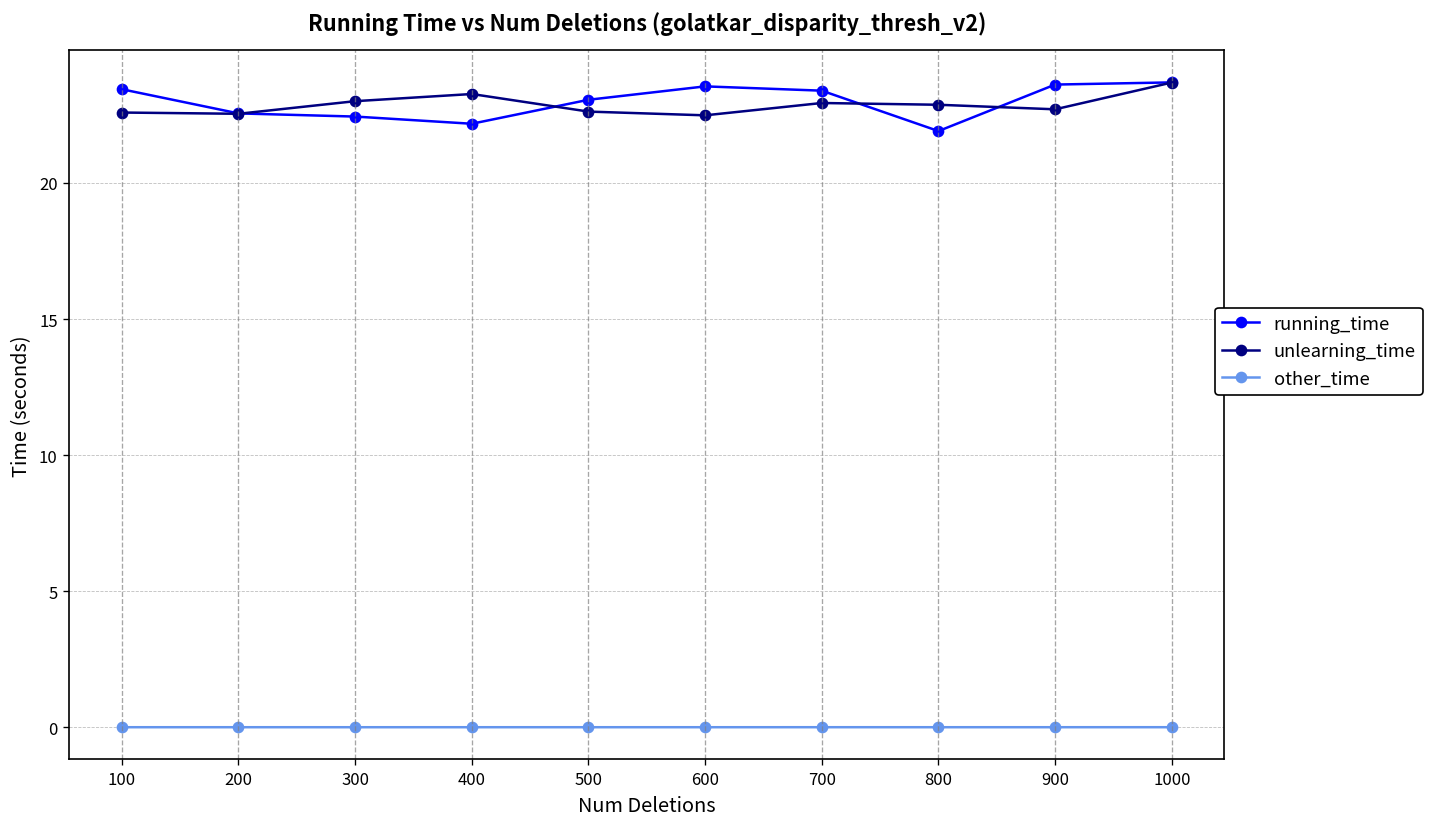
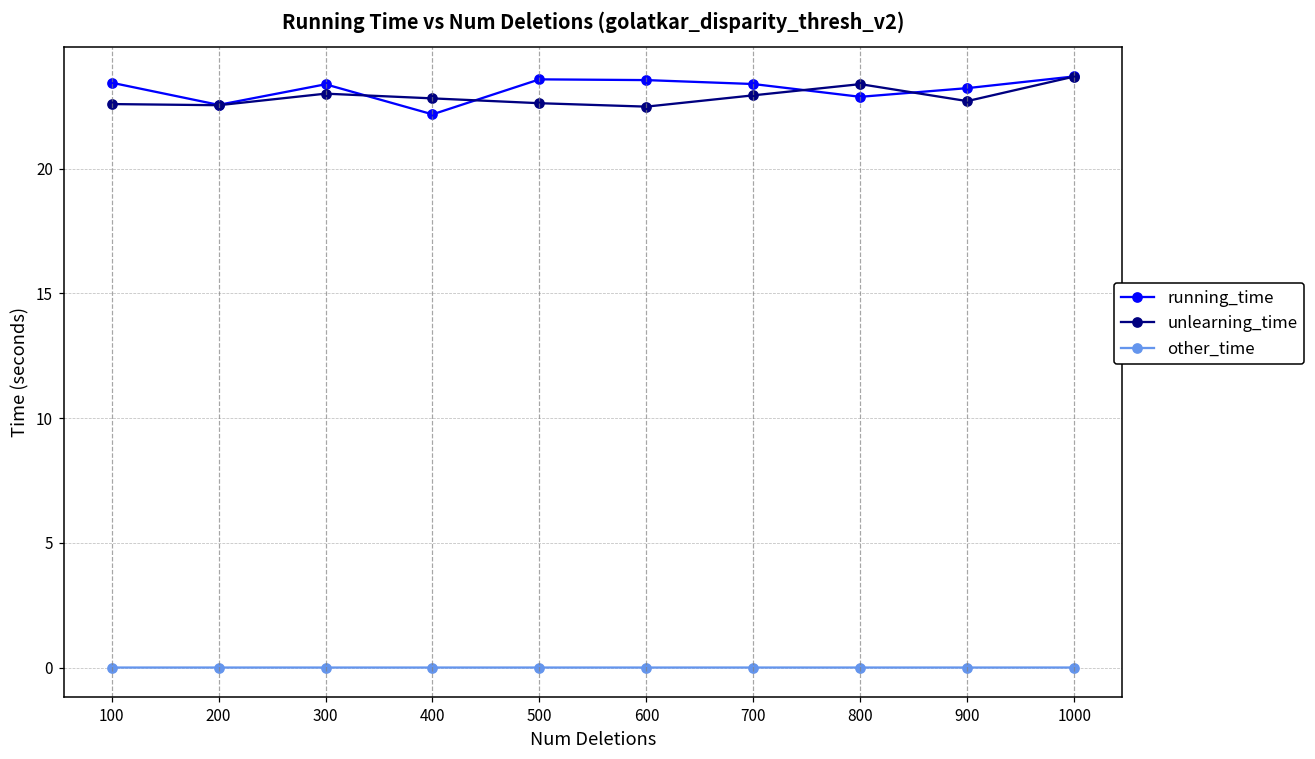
  {
    "running_time": {
      "100": 23.4,
-     "300": 22.4,
+     "300": 23.4,
      "400": 22.2,
-     "500": 23.1,
+     "500": 23.6,
      "600": 23.5,
      "700": 23.4,
-     "800": 21.9,
-     "900": 23.6
+     "800": 22.9,
+     "900": 23.2
    },
    "unlearning_time": {
      "100": 22.6,
      "300": 23.0,
-     "400": 23.3,
+     "400": 22.8,
      "500": 22.6,
      "600": 22.5,
      "700": 22.9,
-     "800": 22.9,
+     "800": 23.4,
      "900": 22.7
    },
    "other_time": {
      "100": 0.0,
      "200": 0.0,
      "300": 0.0,
      "400": 0.0,
      "500": 0.0,
      "600": 0.0,
      "700": 0.0,
      "800": 0.0,
      "900": 0.0,
      "1000": 0.0
    }
  }
